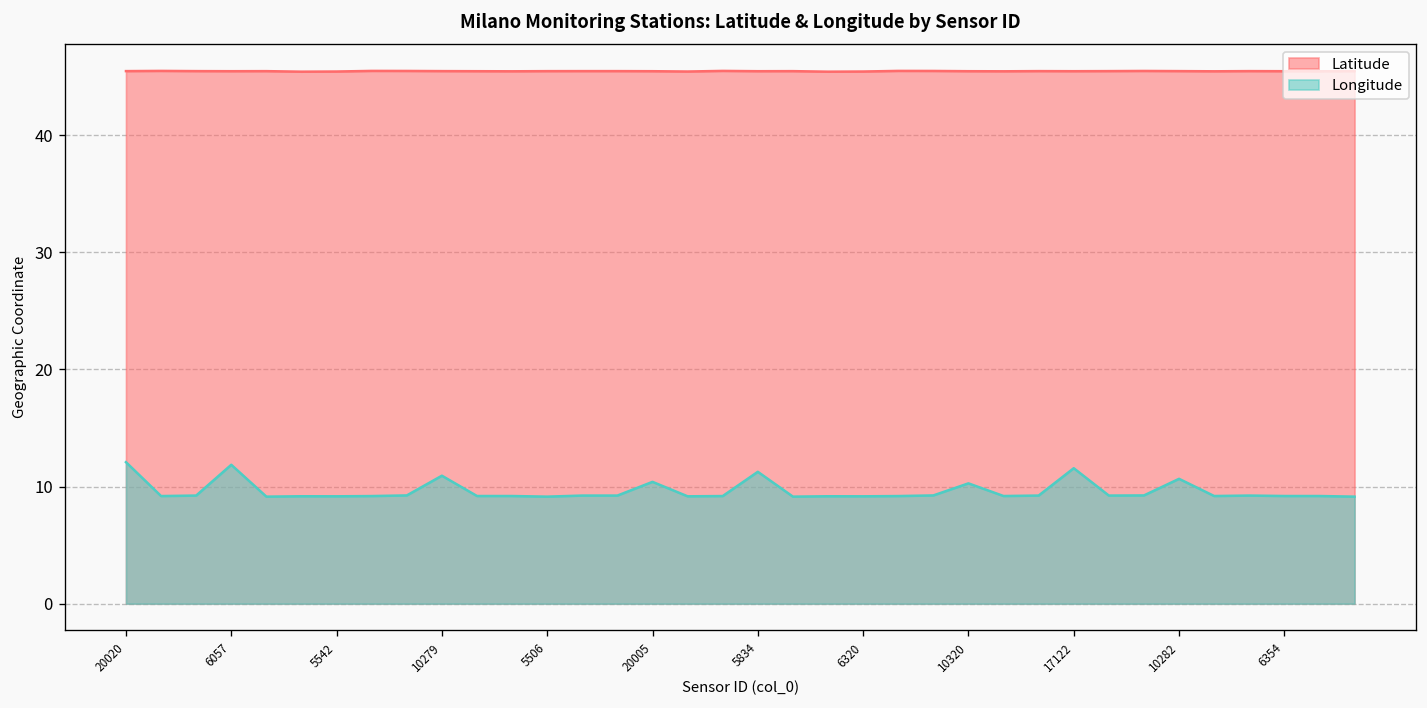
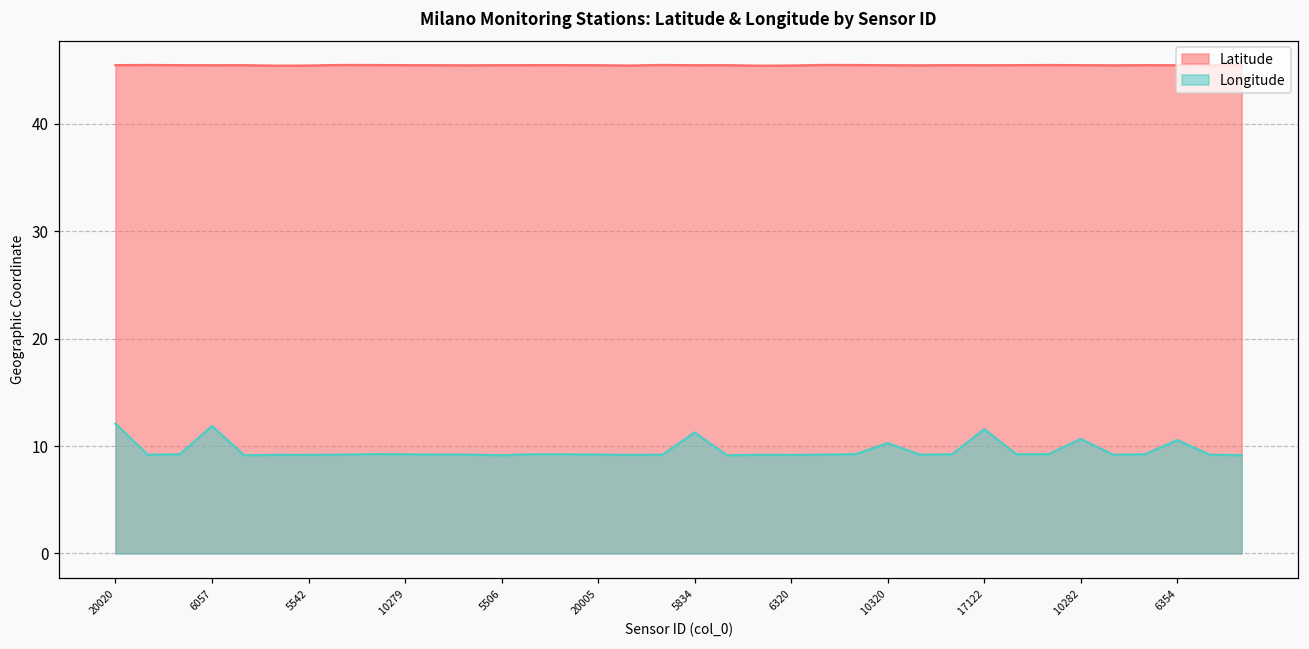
  {
    "Latitude": {
      "20020": 45,
      "6057": 45,
      "5542": 45,
      "10279": 45,
      "5506": 45,
      "20005": 45,
      "5834": 45,
      "6320": 45,
      "10320": 45,
      "17122": 45,
      "10282": 45
    },
    "Longitude": {
      "20020": 12,
      "6057": 12,
      "5542": 9,
-     "10279": 11,
+     "10279": 9,
      "5506": 9,
-     "20005": 10,
+     "20005": 9,
      "5834": 11,
      "6320": 9,
      "10320": 10,
      "17122": 12,
      "10282": 11,
-     "6354": 9
+     "6354": 11
    }
  }
